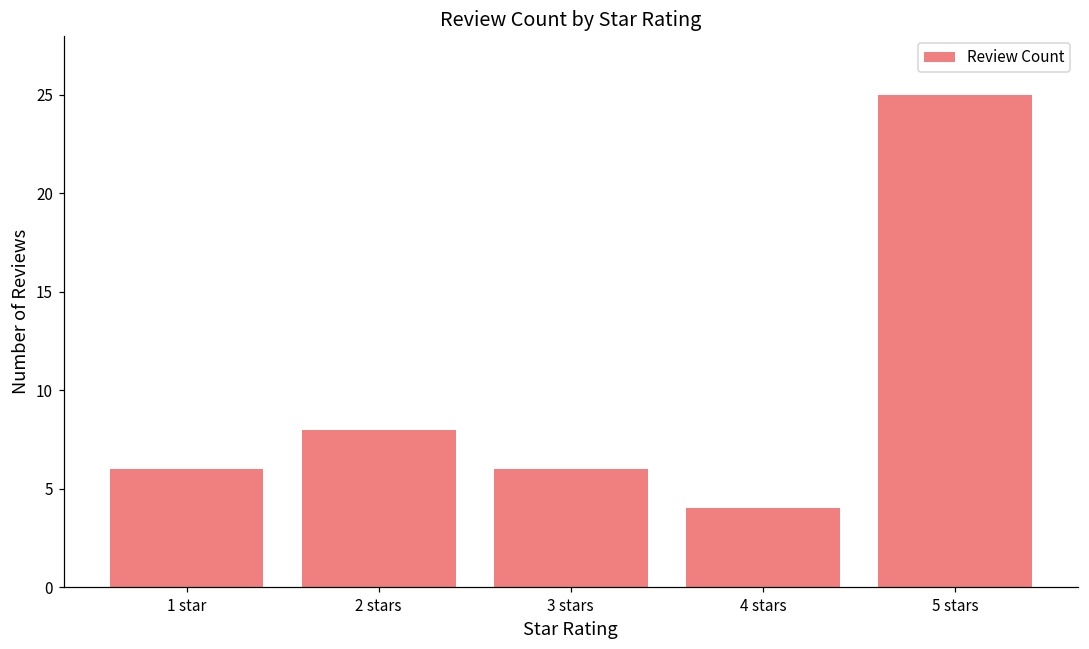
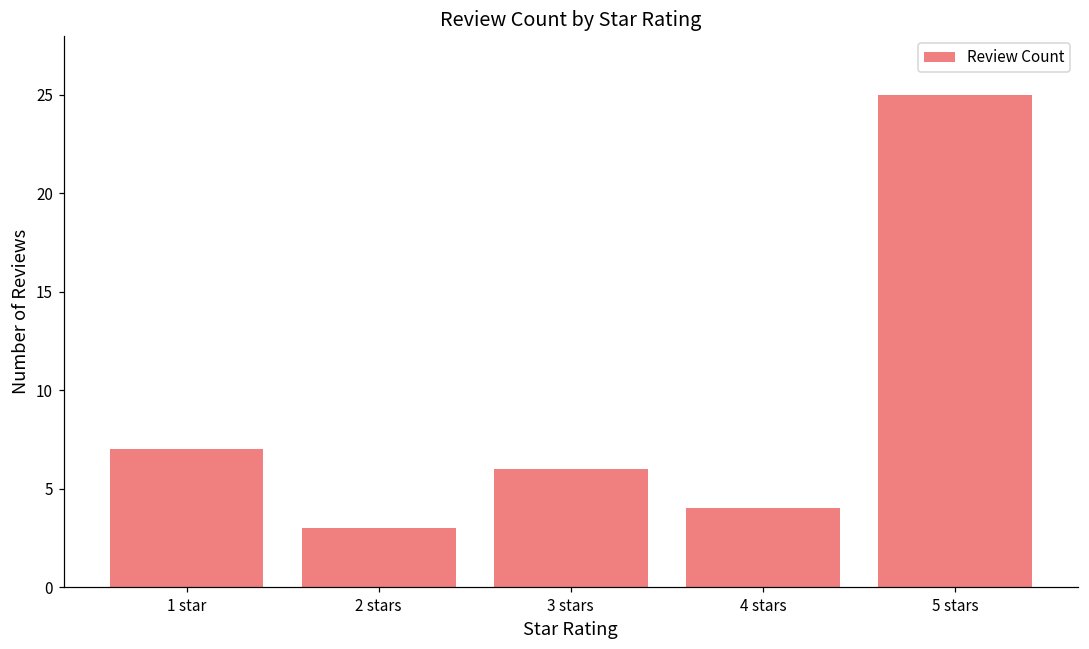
  {
-   "1 star": 6,
-   "2 stars": 8,
+   "1 star": 7,
+   "2 stars": 3,
    "3 stars": 6,
    "4 stars": 4,
    "5 stars": 25
  }
